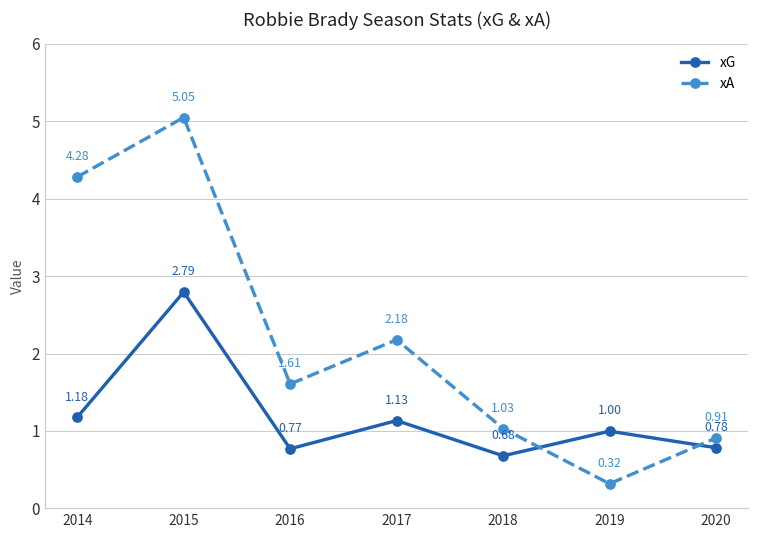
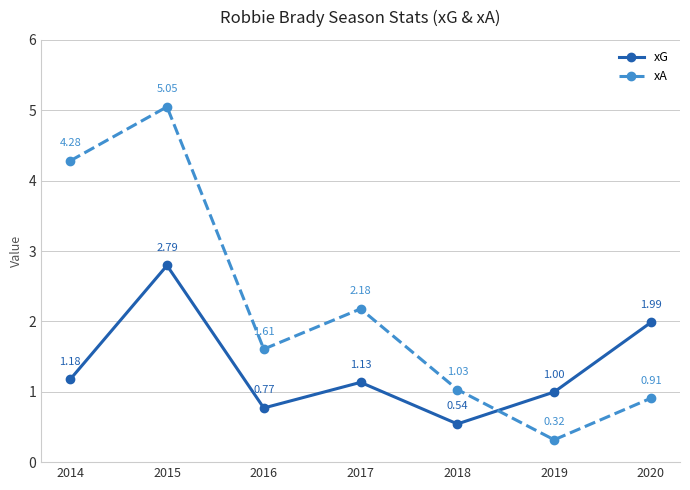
  {
    "xG": {
      "2014": 1.18,
      "2015": 2.79,
      "2016": 0.77,
      "2017": 1.13,
-     "2018": 0.68,
+     "2018": 0.54,
      "2019": 1.00,
-     "2020": 0.78
+     "2020": 1.99
    },
    "xA": {
      "2014": 4.28,
      "2015": 5.05,
      "2016": 1.61,
      "2017": 2.18,
      "2018": 1.03,
      "2019": 0.32,
      "2020": 0.91
    }
  }
